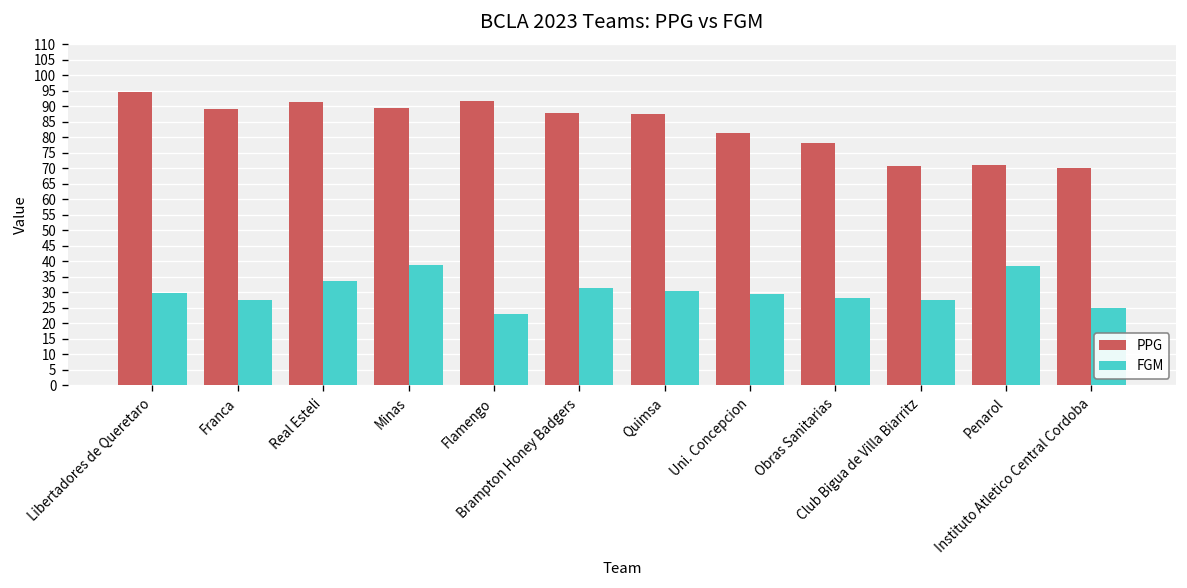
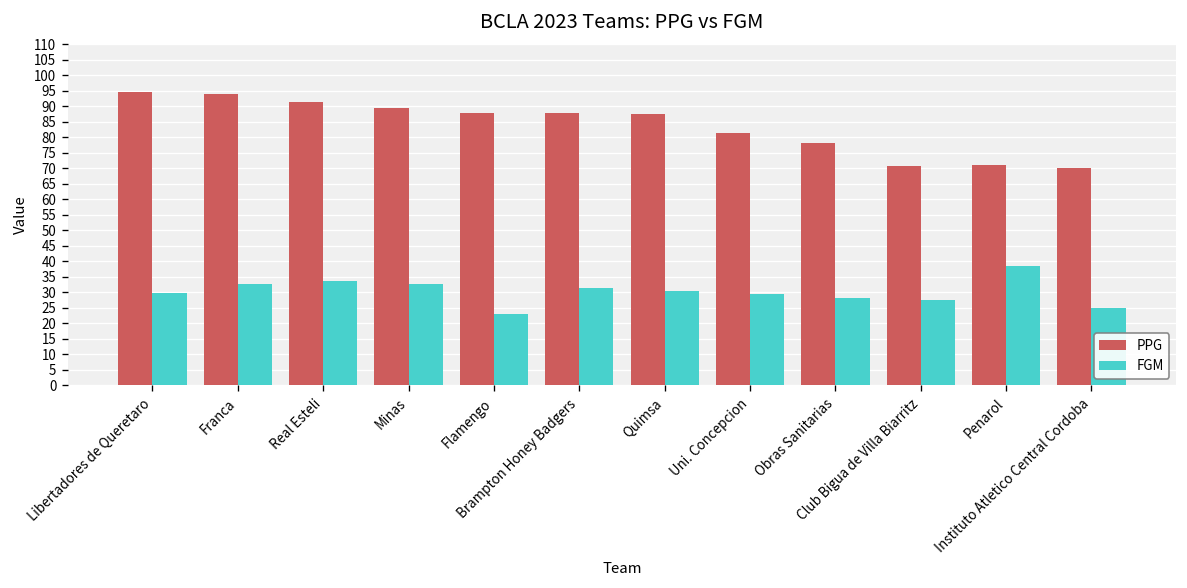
  {
    "PPG": {
      "Libertadores de Queretaro": 95,
-     "Franca": 89,
+     "Franca": 94,
      "Real Esteli": 91,
      "Minas": 89,
-     "Flamengo": 92,
+     "Flamengo": 88,
      "Brampton Honey Badgers": 88,
      "Quimsa": 87,
      "Uni. Concepcion": 81,
      "Obras Sanitarias": 78,
      "Club Bigua de Villa Biarritz": 71,
      "Penarol": 71,
      "Instituto Atletico Central Cordoba": 70
    },
    "FGM": {
      "Libertadores de Queretaro": 30,
-     "Franca": 28,
+     "Franca": 33,
      "Real Esteli": 34,
-     "Minas": 39,
+     "Minas": 33,
      "Flamengo": 23,
      "Brampton Honey Badgers": 31,
      "Quimsa": 31,
      "Uni. Concepcion": 29,
      "Obras Sanitarias": 28,
      "Club Bigua de Villa Biarritz": 28,
      "Penarol": 39,
      "Instituto Atletico Central Cordoba": 25
    }
  }
